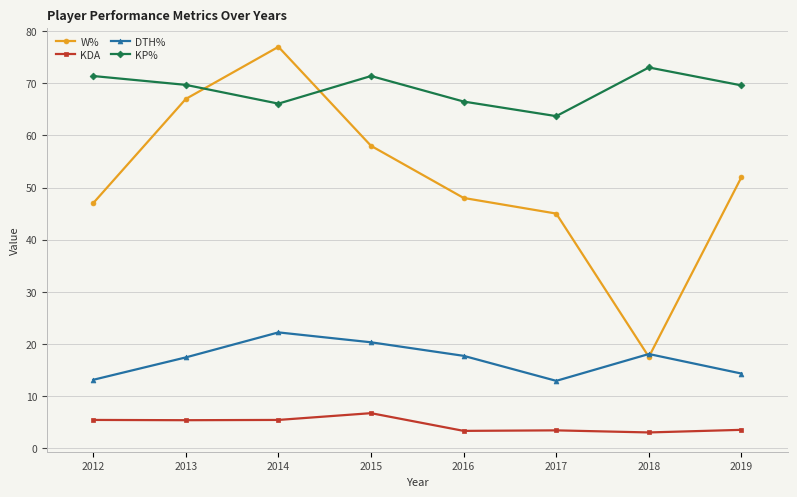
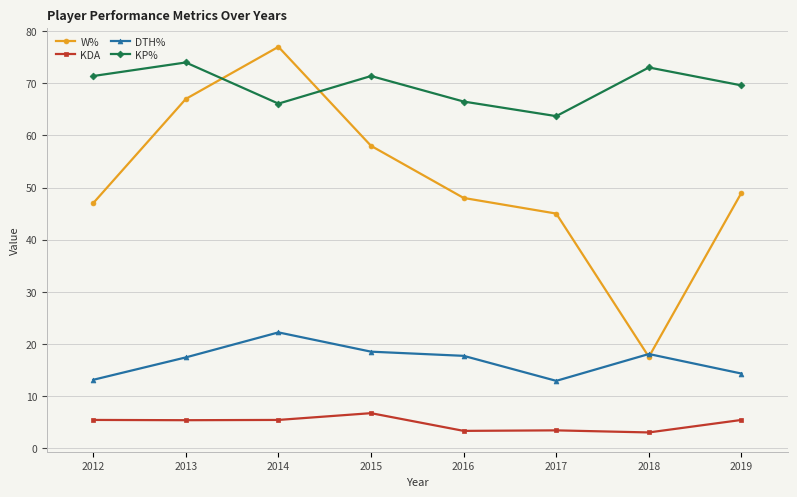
  {
    "W%": {
      "2012": 47,
      "2013": 67,
      "2014": 77,
      "2015": 58,
      "2016": 48,
      "2017": 45,
      "2018": 18,
-     "2019": 52
+     "2019": 49
    },
    "KDA": {
      "2012": 5,
      "2013": 5,
      "2014": 5,
      "2015": 7,
      "2016": 3,
      "2017": 3,
      "2018": 3,
-     "2019": 4
+     "2019": 5
    },
    "DTH%": {
      "2012": 13,
      "2013": 17,
      "2014": 22,
-     "2015": 20,
+     "2015": 19,
      "2016": 18,
      "2017": 13,
      "2018": 18,
      "2019": 14
    },
    "KP%": {
      "2012": 71,
-     "2013": 70,
+     "2013": 74,
      "2014": 66,
      "2015": 71,
      "2016": 67,
      "2017": 64,
      "2018": 73,
      "2019": 70
    }
  }
